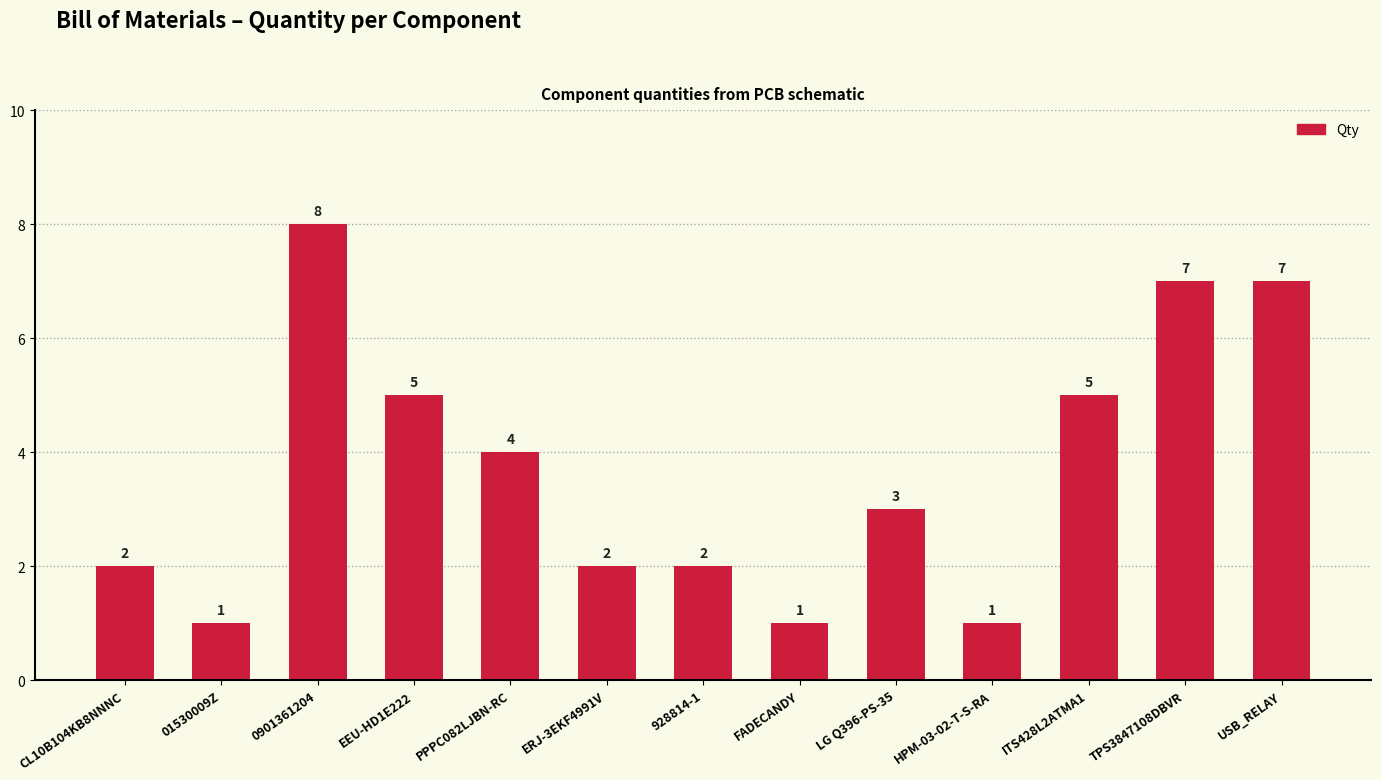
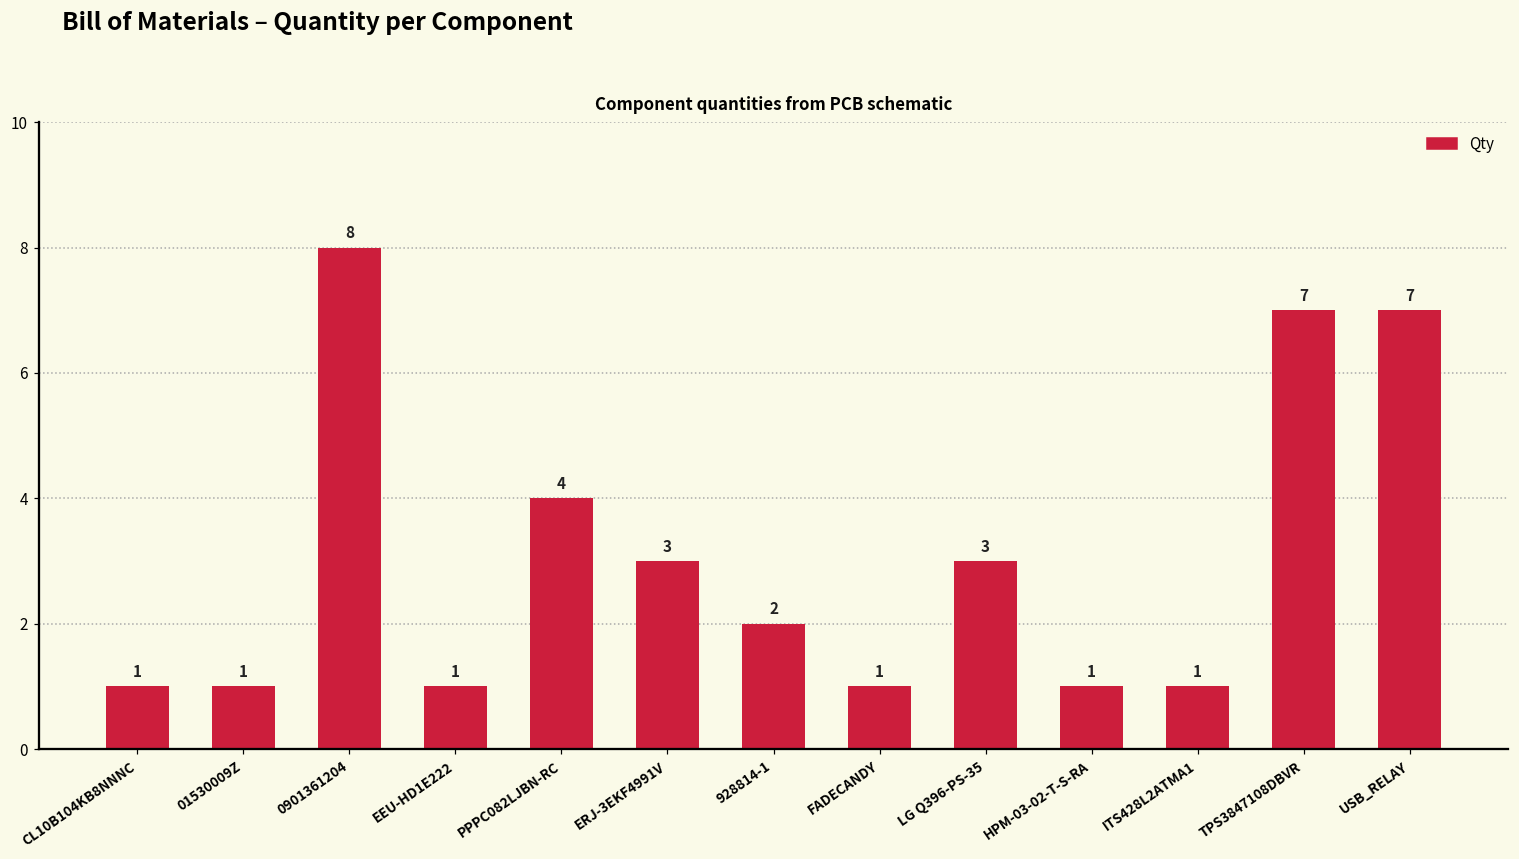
  {
-   "CL10B104KB8NNNC": 2,
+   "CL10B104KB8NNNC": 1,
    "01530009Z": 1,
    "0901361204": 8,
-   "EEU-HD1E222": 5,
+   "EEU-HD1E222": 1,
    "PPPC082LJBN-RC": 4,
-   "ERJ-3EKF4991V": 2,
+   "ERJ-3EKF4991V": 3,
    "928814-1": 2,
    "FADECANDY": 1,
    "LG Q396-PS-35": 3,
    "HPM-03-02-T-S-RA": 1,
-   "ITS428L2ATMA1": 5,
+   "ITS428L2ATMA1": 1,
    "TPS3847108DBVR": 7,
    "USB_RELAY": 7
  }
